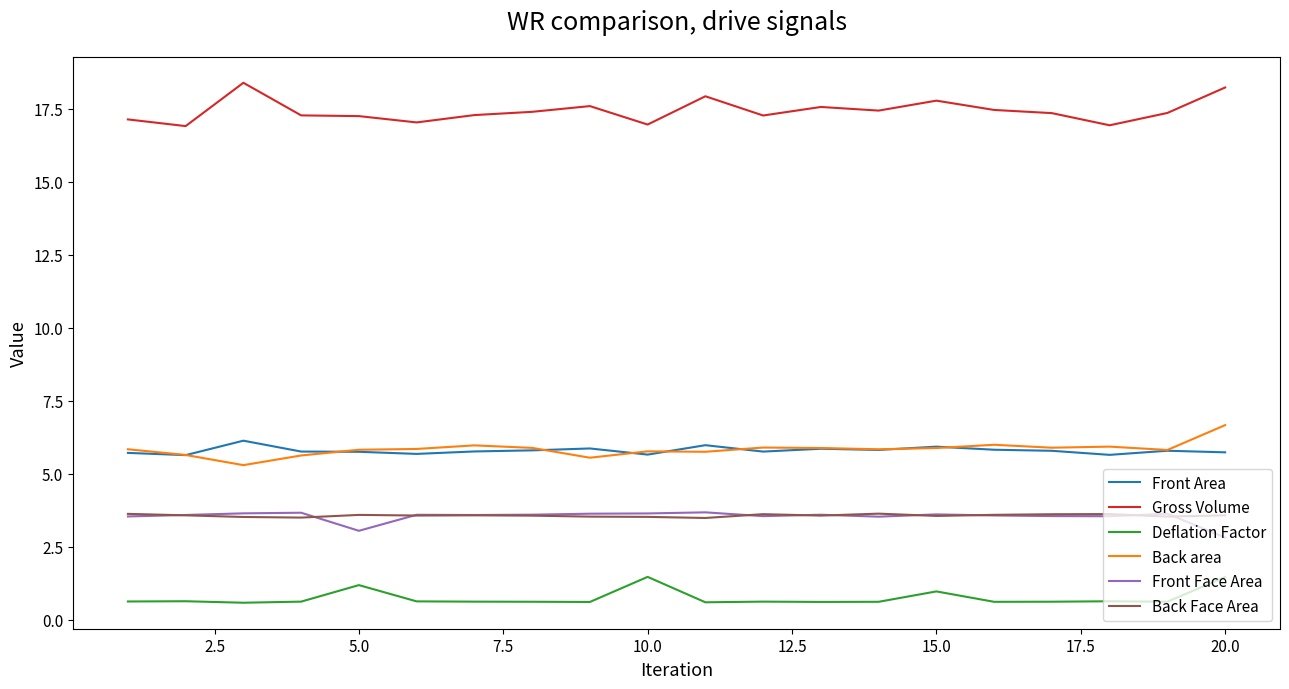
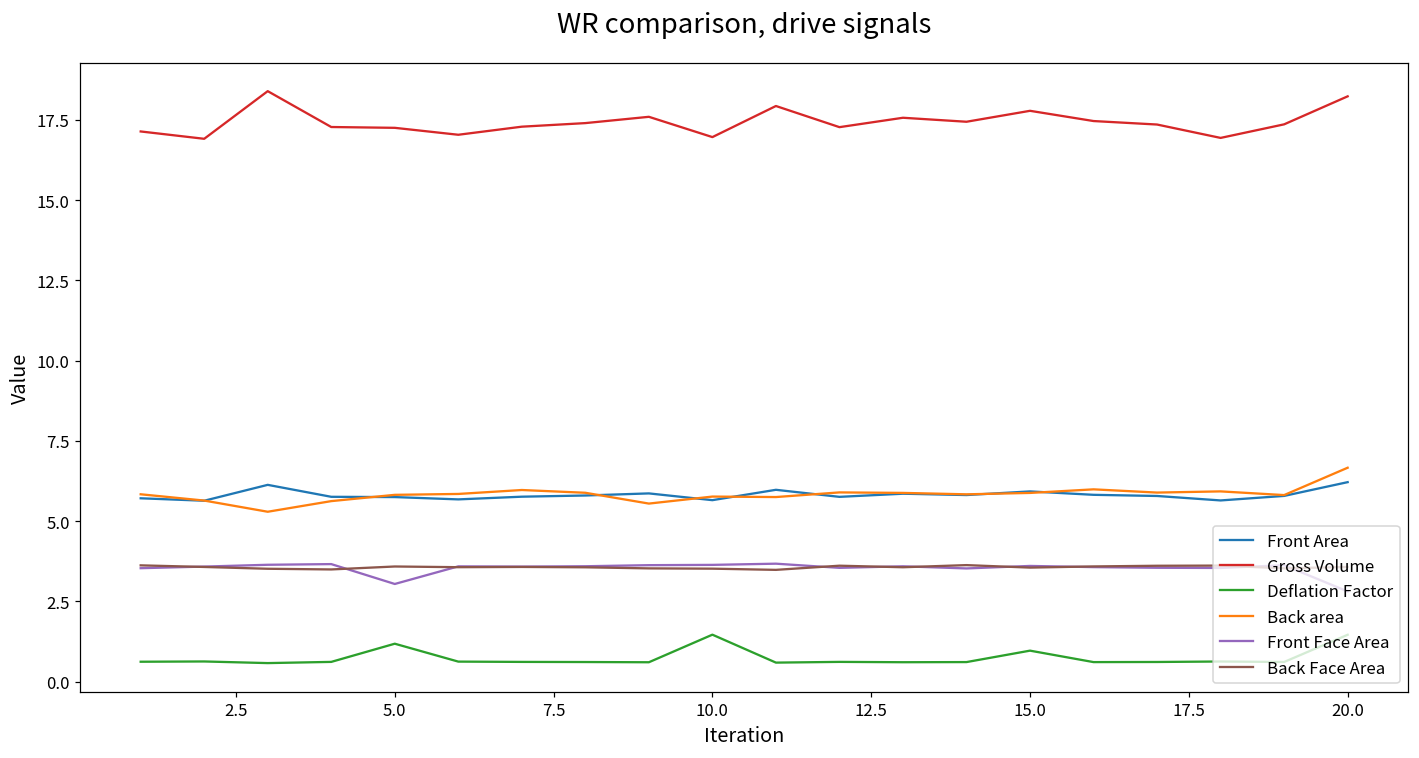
  {
    "Front Area": {
      "10.0": 5.7,
-     "20.0": 5.7
+     "20.0": 6.2
    },
    "Gross Volume": {
      "5.0": 17.3,
      "10.0": 17.0,
      "15.0": 17.8,
      "20.0": 18.2
    },
    "Deflation Factor": {
      "5.0": 1.2,
      "10.0": 1.5,
      "15.0": 1.0
    },
    "Back area": {
      "10.0": 5.8,
      "20.0": 6.7
    },
    "Front Face Area": {
      "5.0": 3.0,
      "10.0": 3.6
    },
    "Back Face Area": {
      "5.0": 3.6,
      "10.0": 3.5
    }
  }
